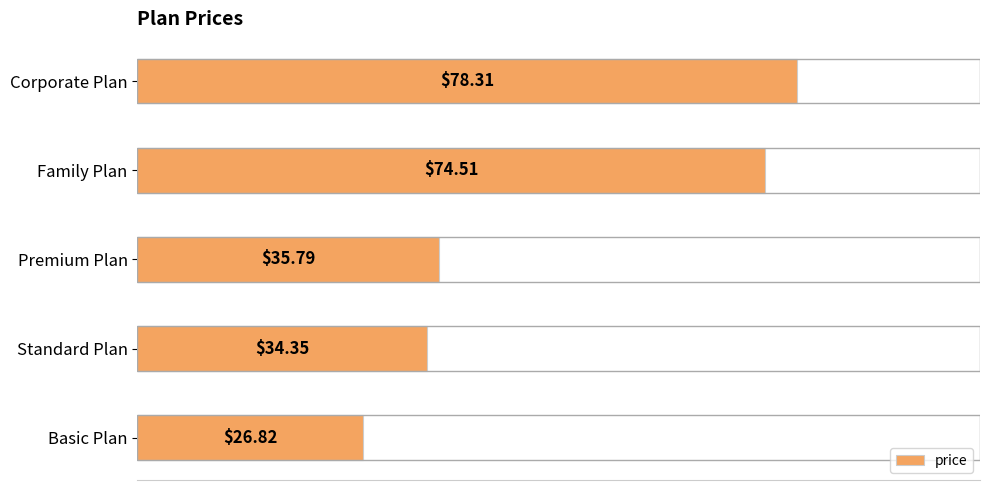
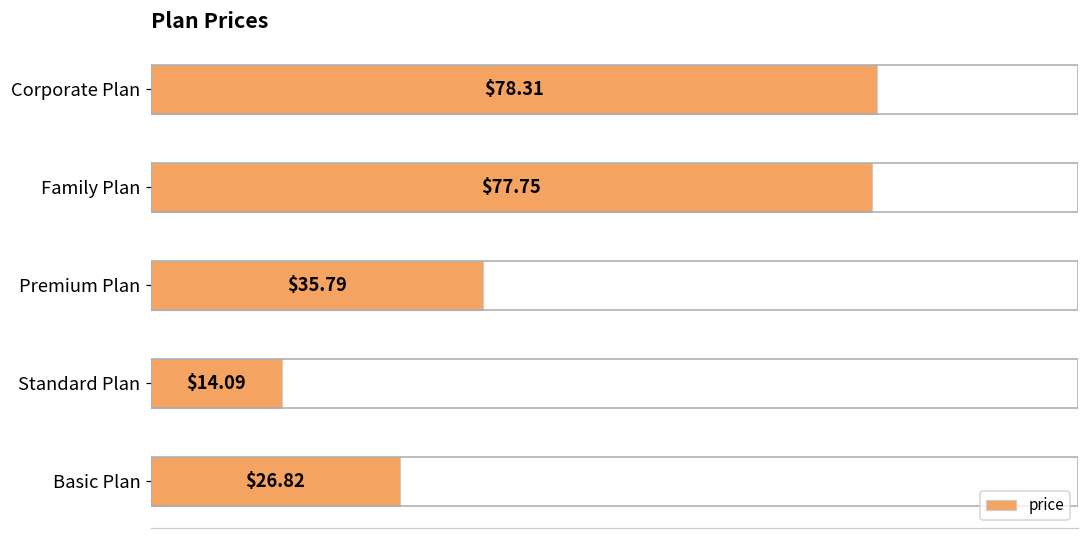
  {
    "Corporate Plan": "$78.31",
-   "Family Plan": "$74.51",
+   "Family Plan": "$77.75",
    "Premium Plan": "$35.79",
-   "Standard Plan": "$34.35",
+   "Standard Plan": "$14.09",
    "Basic Plan": "$26.82"
  }
